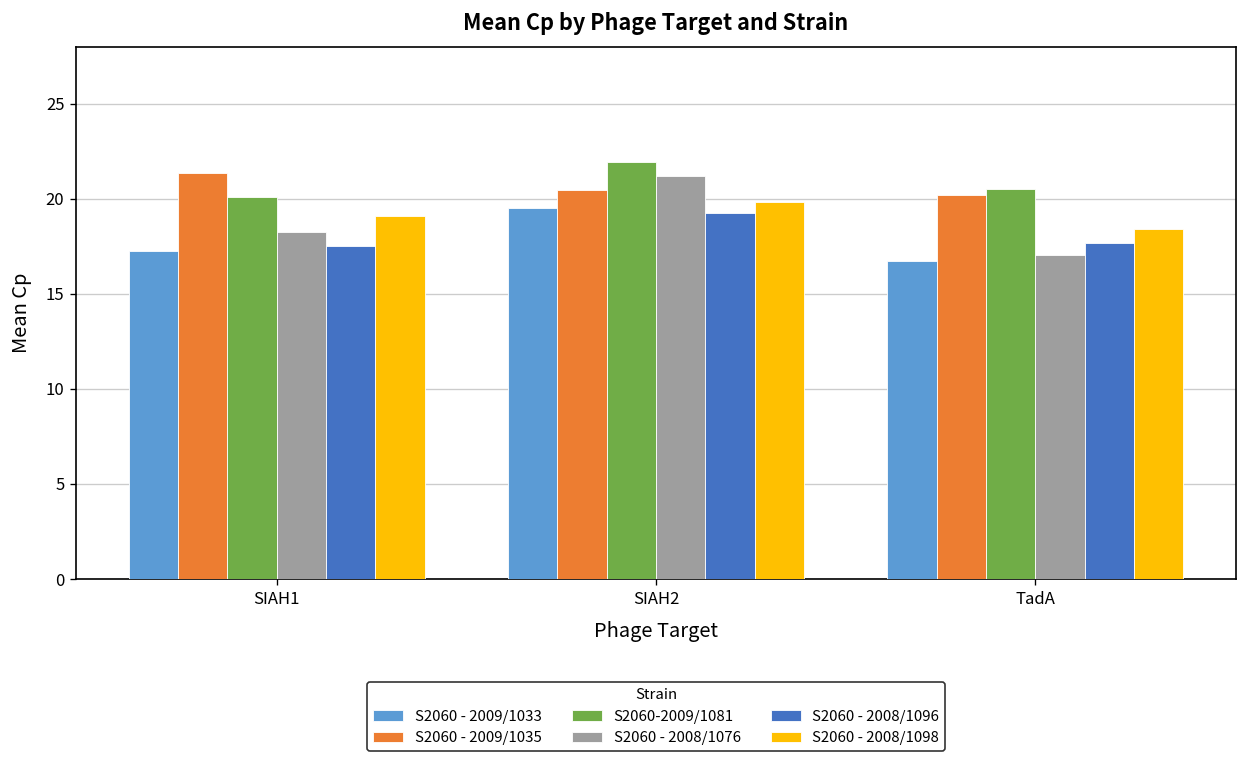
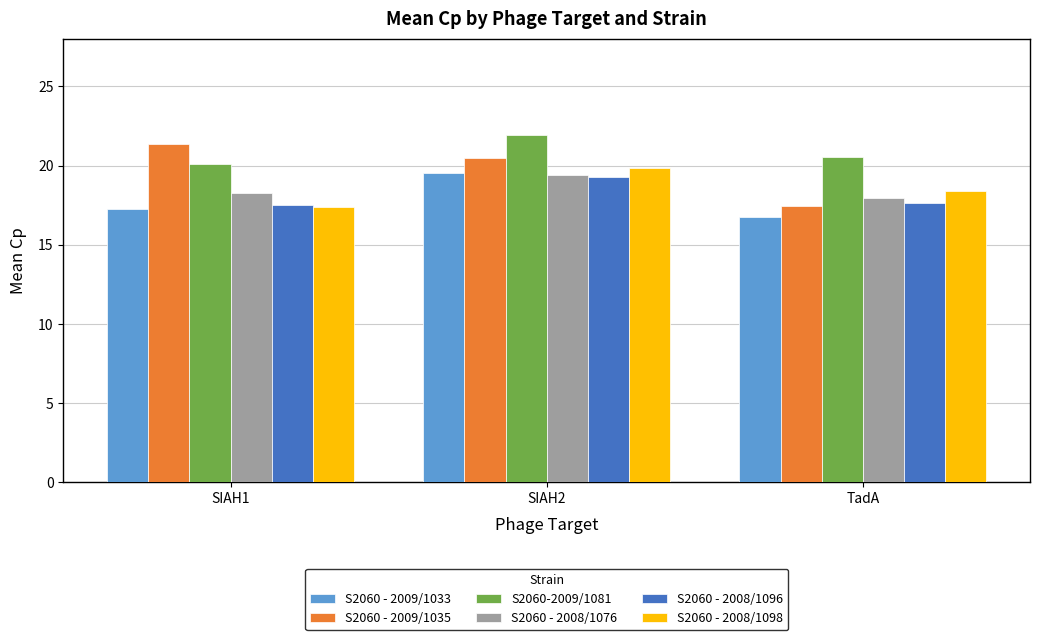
  {
    "S2060 - 2009/1035": {
      "SIAH1": 21.3,
      "SIAH2": 20.5,
-     "TadA": 20.2
+     "TadA": 17.5
    },
    "S2060-2009/1081": {
      "SIAH1": 20.1,
      "SIAH2": 21.9,
      "TadA": 20.5
    },
    "S2060 - 2008/1076": {
      "SIAH1": 18.3,
-     "SIAH2": 21.2,
-     "TadA": 17.0
+     "SIAH2": 19.4,
+     "TadA": 17.9
    },
    "S2060 - 2008/1098": {
-     "SIAH1": 19.1,
+     "SIAH1": 17.4,
      "SIAH2": 19.8,
      "TadA": 18.4
    }
  }
